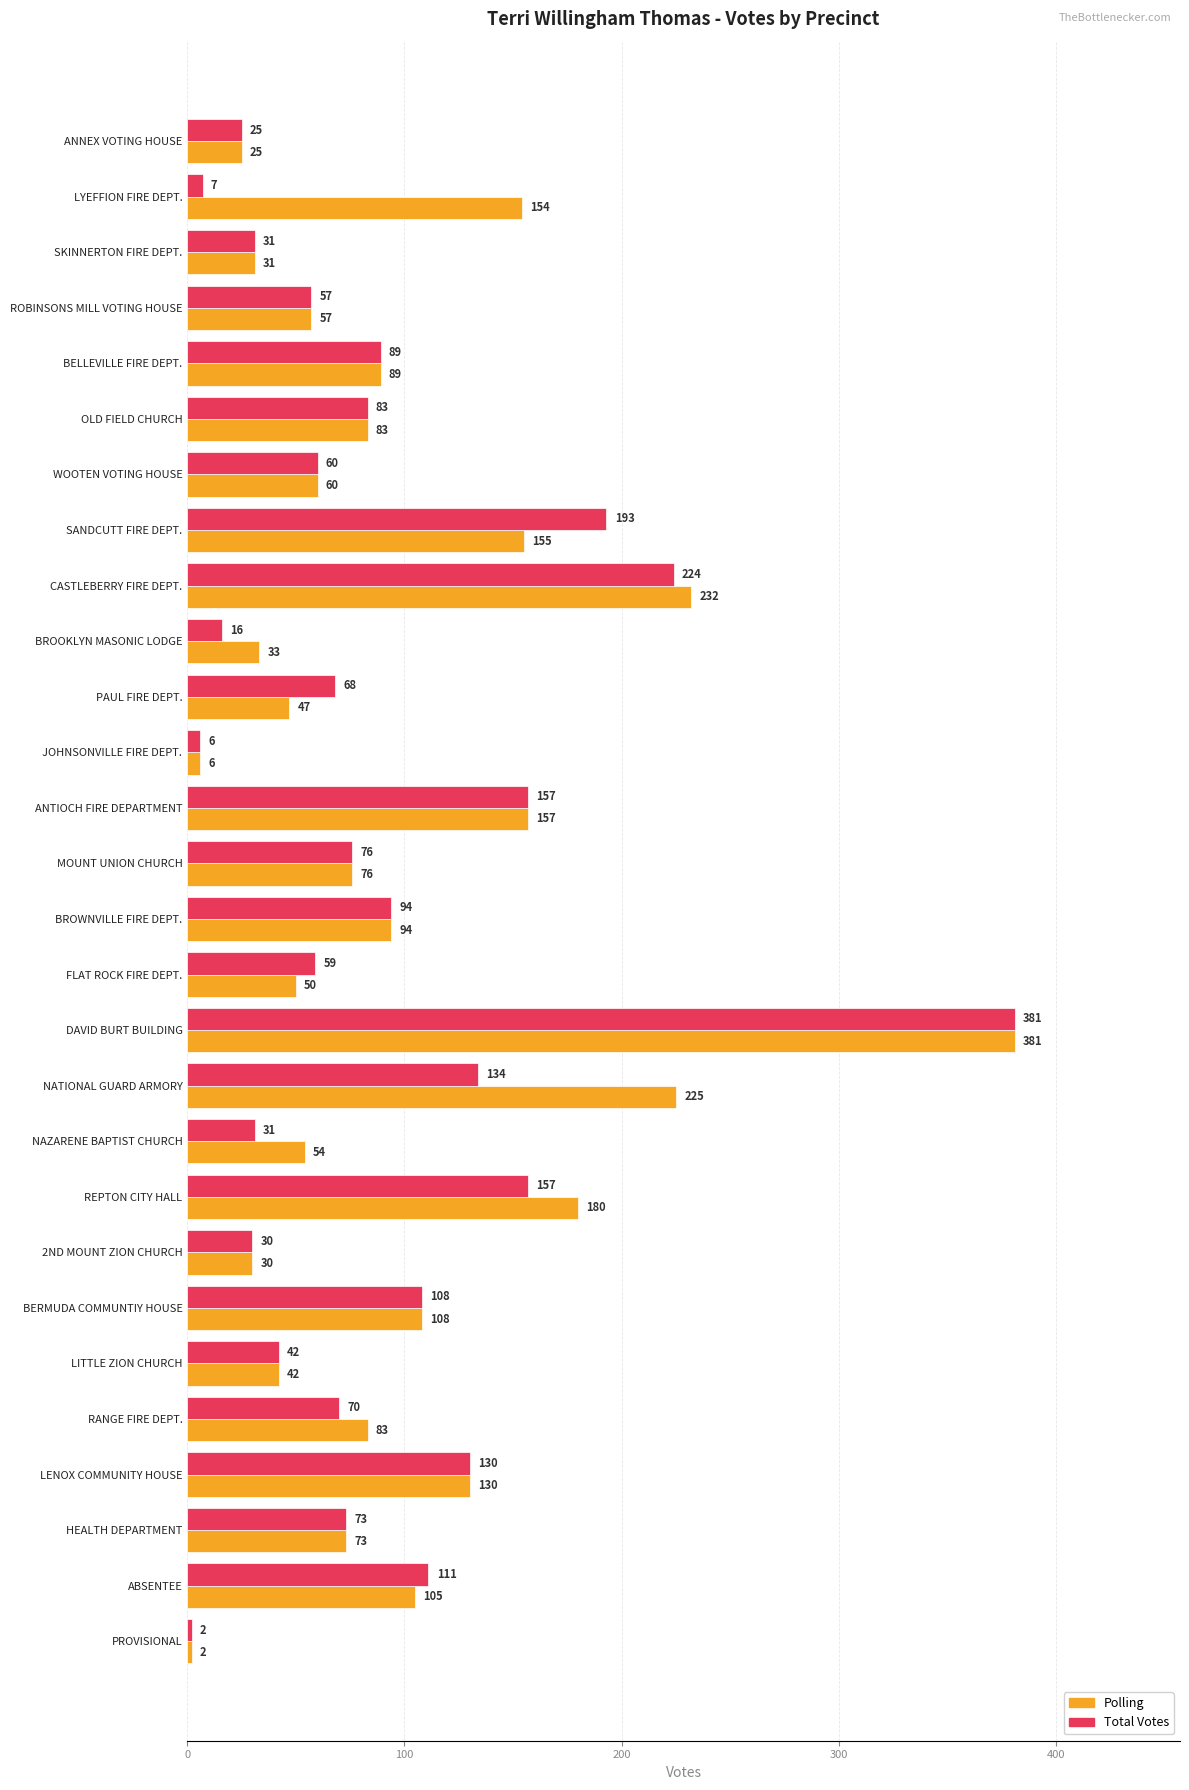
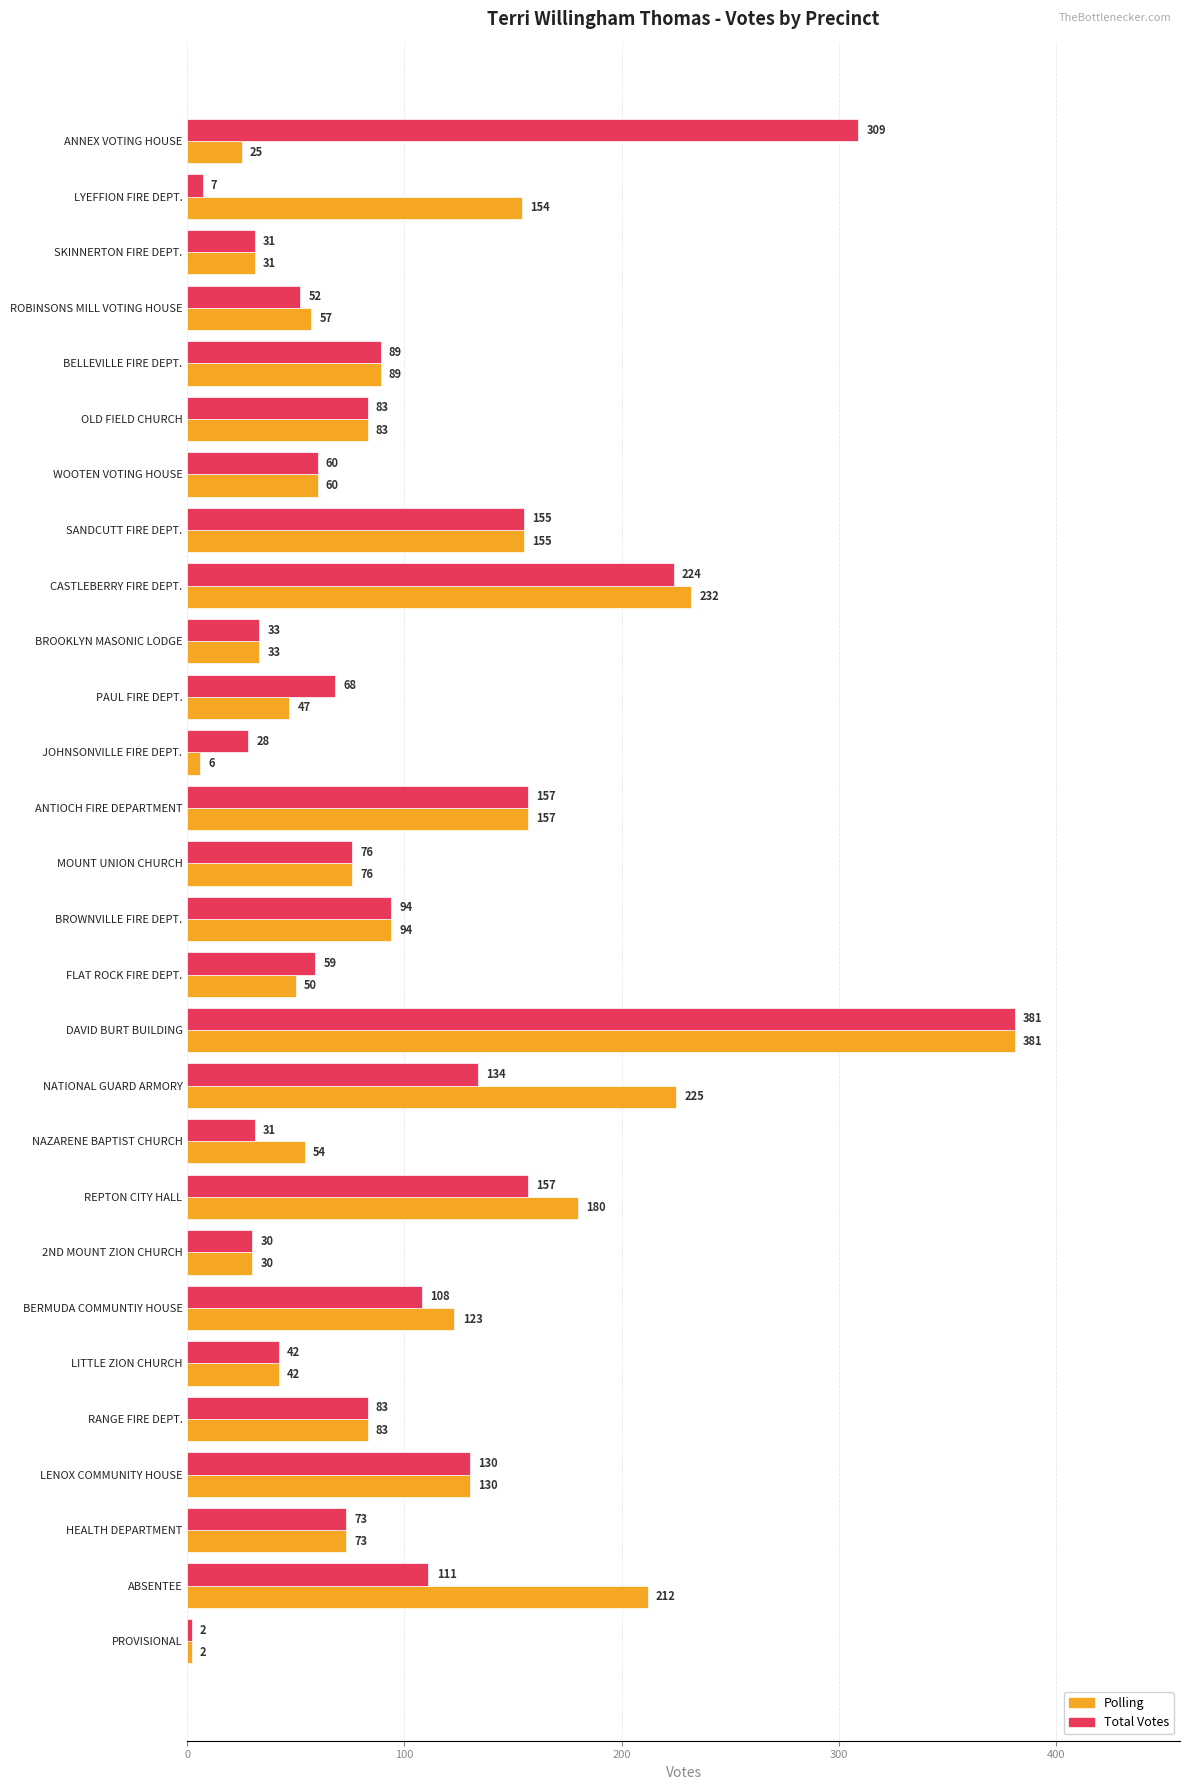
  {
    "Polling": {
      "ANNEX VOTING HOUSE": 25,
      "LYEFFION FIRE DEPT.": 154,
      "SKINNERTON FIRE DEPT.": 31,
      "ROBINSONS MILL VOTING HOUSE": 57,
      "BELLEVILLE FIRE DEPT.": 89,
      "OLD FIELD CHURCH": 83,
      "WOOTEN VOTING HOUSE": 60,
      "SANDCUTT FIRE DEPT.": 155,
      "CASTLEBERRY FIRE DEPT.": 232,
      "BROOKLYN MASONIC LODGE": 33,
      "PAUL FIRE DEPT.": 47,
      "JOHNSONVILLE FIRE DEPT.": 6,
      "ANTIOCH FIRE DEPARTMENT": 157,
      "MOUNT UNION CHURCH": 76,
      "BROWNVILLE FIRE DEPT.": 94,
      "FLAT ROCK FIRE DEPT.": 50,
      "DAVID BURT BUILDING": 381,
      "NATIONAL GUARD ARMORY": 225,
      "NAZARENE BAPTIST CHURCH": 54,
      "REPTON CITY HALL": 180,
      "2ND MOUNT ZION CHURCH": 30,
-     "BERMUDA COMMUNTIY HOUSE": 108,
+     "BERMUDA COMMUNTIY HOUSE": 123,
      "LITTLE ZION CHURCH": 42,
      "RANGE FIRE DEPT.": 83,
      "LENOX COMMUNITY HOUSE": 130,
      "HEALTH DEPARTMENT": 73,
-     "ABSENTEE": 105,
+     "ABSENTEE": 212,
      "PROVISIONAL": 2
    },
    "Total Votes": {
-     "ANNEX VOTING HOUSE": 25,
+     "ANNEX VOTING HOUSE": 309,
      "LYEFFION FIRE DEPT.": 7,
      "SKINNERTON FIRE DEPT.": 31,
-     "ROBINSONS MILL VOTING HOUSE": 57,
+     "ROBINSONS MILL VOTING HOUSE": 52,
      "BELLEVILLE FIRE DEPT.": 89,
      "OLD FIELD CHURCH": 83,
      "WOOTEN VOTING HOUSE": 60,
-     "SANDCUTT FIRE DEPT.": 193,
+     "SANDCUTT FIRE DEPT.": 155,
      "CASTLEBERRY FIRE DEPT.": 224,
-     "BROOKLYN MASONIC LODGE": 16,
+     "BROOKLYN MASONIC LODGE": 33,
      "PAUL FIRE DEPT.": 68,
-     "JOHNSONVILLE FIRE DEPT.": 6,
+     "JOHNSONVILLE FIRE DEPT.": 28,
      "ANTIOCH FIRE DEPARTMENT": 157,
      "MOUNT UNION CHURCH": 76,
      "BROWNVILLE FIRE DEPT.": 94,
      "FLAT ROCK FIRE DEPT.": 59,
      "DAVID BURT BUILDING": 381,
      "NATIONAL GUARD ARMORY": 134,
      "NAZARENE BAPTIST CHURCH": 31,
      "REPTON CITY HALL": 157,
      "2ND MOUNT ZION CHURCH": 30,
      "BERMUDA COMMUNTIY HOUSE": 108,
      "LITTLE ZION CHURCH": 42,
-     "RANGE FIRE DEPT.": 70,
+     "RANGE FIRE DEPT.": 83,
      "LENOX COMMUNITY HOUSE": 130,
      "HEALTH DEPARTMENT": 73,
      "ABSENTEE": 111,
      "PROVISIONAL": 2
    }
  }
